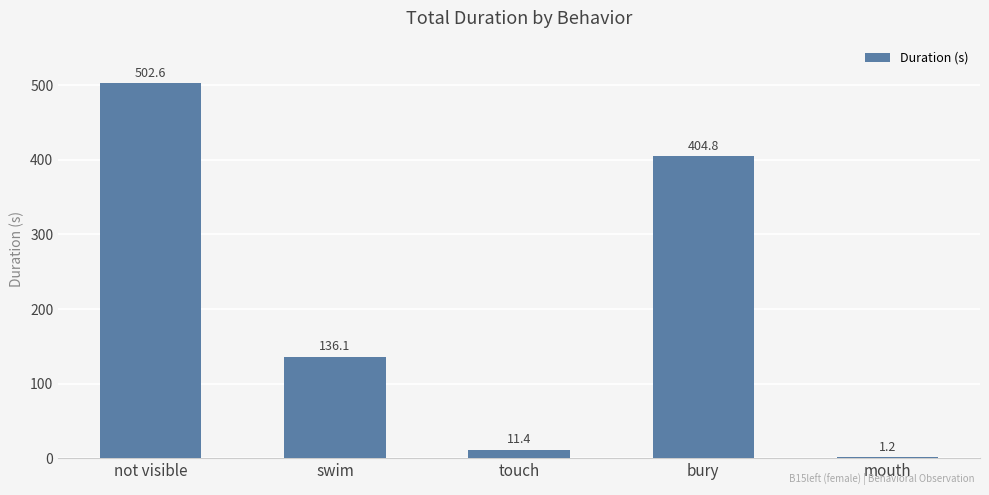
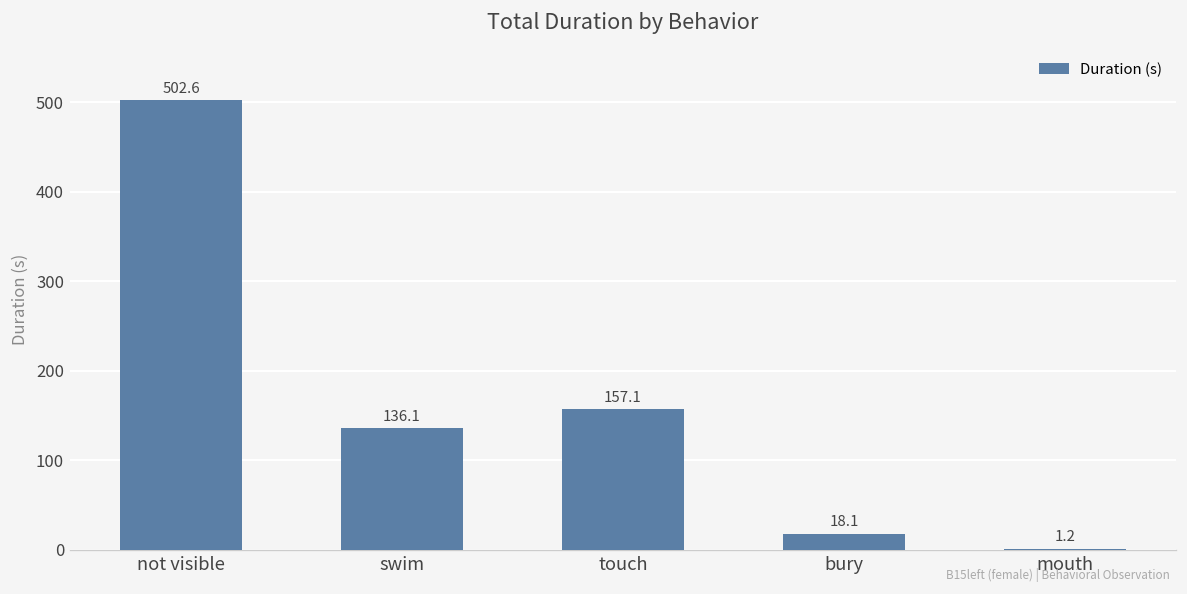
  {
    "not visible": 502.6,
    "swim": 136.1,
-   "touch": 11.4,
-   "bury": 404.8,
+   "touch": 157.1,
+   "bury": 18.1,
    "mouth": 1.2
  }
